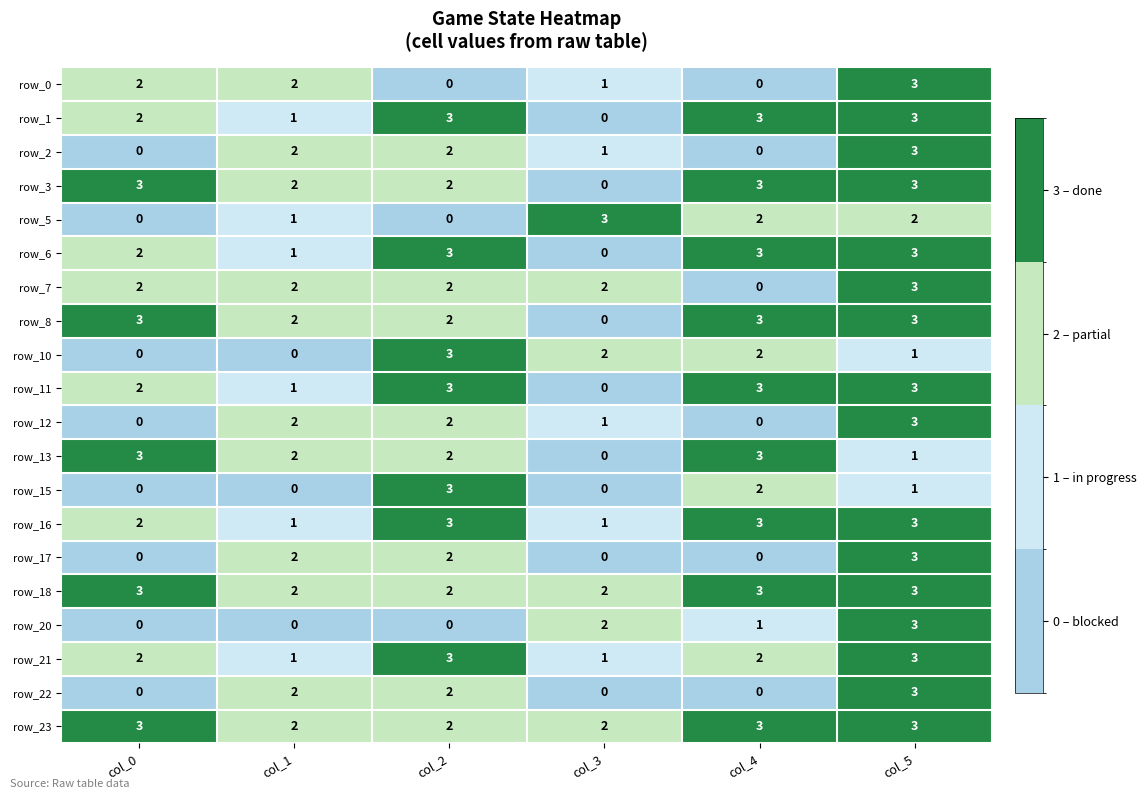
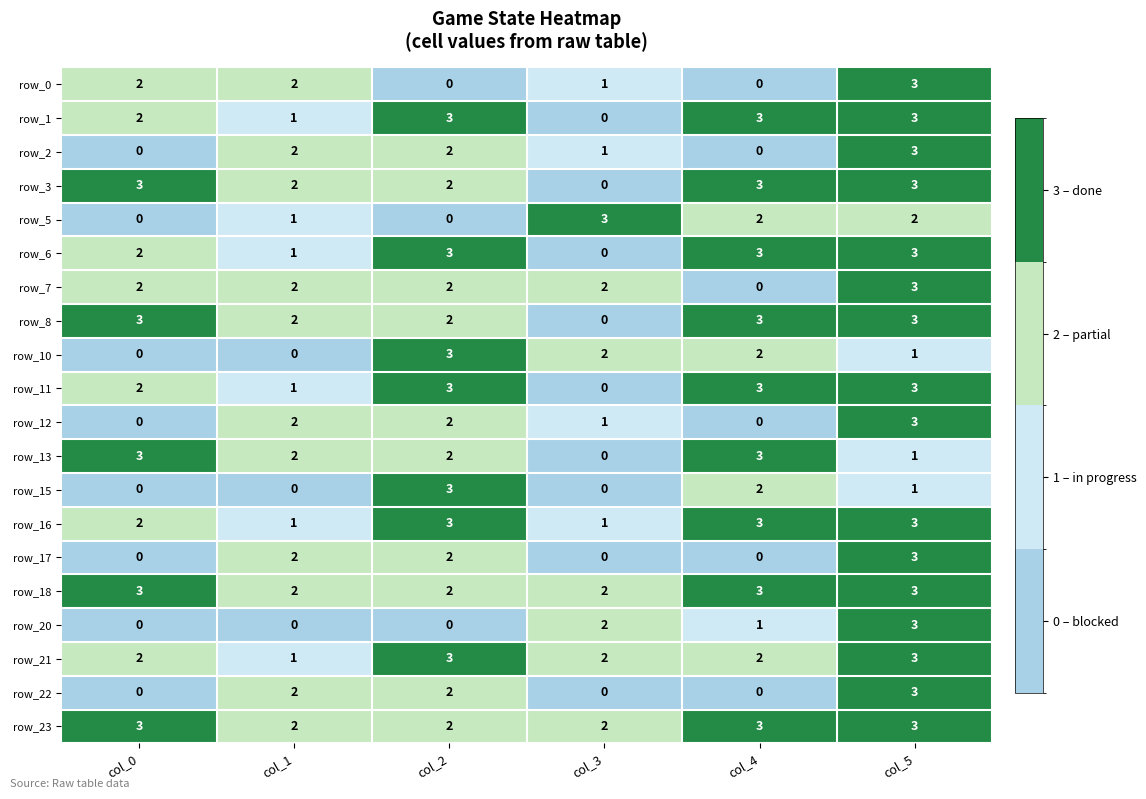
  {
    "row_0": {
      "col_0": 2,
      "col_1": 2,
      "col_2": 0,
      "col_3": 1,
      "col_4": 0,
      "col_5": 3
    },
    "row_1": {
      "col_0": 2,
      "col_1": 1,
      "col_2": 3,
      "col_3": 0,
      "col_4": 3,
      "col_5": 3
    },
    "row_2": {
      "col_0": 0,
      "col_1": 2,
      "col_2": 2,
      "col_3": 1,
      "col_4": 0,
      "col_5": 3
    },
    "row_3": {
      "col_0": 3,
      "col_1": 2,
      "col_2": 2,
      "col_3": 0,
      "col_4": 3,
      "col_5": 3
    },
    "row_5": {
      "col_0": 0,
      "col_1": 1,
      "col_2": 0,
      "col_3": 3,
      "col_4": 2,
      "col_5": 2
    },
    "row_6": {
      "col_0": 2,
      "col_1": 1,
      "col_2": 3,
      "col_3": 0,
      "col_4": 3,
      "col_5": 3
    },
    "row_7": {
      "col_0": 2,
      "col_1": 2,
      "col_2": 2,
      "col_3": 2,
      "col_4": 0,
      "col_5": 3
    },
    "row_8": {
      "col_0": 3,
      "col_1": 2,
      "col_2": 2,
      "col_3": 0,
      "col_4": 3,
      "col_5": 3
    },
    "row_10": {
      "col_0": 0,
      "col_1": 0,
      "col_2": 3,
      "col_3": 2,
      "col_4": 2,
      "col_5": 1
    },
    "row_11": {
      "col_0": 2,
      "col_1": 1,
      "col_2": 3,
      "col_3": 0,
      "col_4": 3,
      "col_5": 3
    },
    "row_12": {
      "col_0": 0,
      "col_1": 2,
      "col_2": 2,
      "col_3": 1,
      "col_4": 0,
      "col_5": 3
    },
    "row_13": {
      "col_0": 3,
      "col_1": 2,
      "col_2": 2,
      "col_3": 0,
      "col_4": 3,
      "col_5": 1
    },
    "row_15": {
      "col_0": 0,
      "col_1": 0,
      "col_2": 3,
      "col_3": 0,
      "col_4": 2,
      "col_5": 1
    },
    "row_16": {
      "col_0": 2,
      "col_1": 1,
      "col_2": 3,
      "col_3": 1,
      "col_4": 3,
      "col_5": 3
    },
    "row_17": {
      "col_0": 0,
      "col_1": 2,
      "col_2": 2,
      "col_3": 0,
      "col_4": 0,
      "col_5": 3
    },
    "row_18": {
      "col_0": 3,
      "col_1": 2,
      "col_2": 2,
      "col_3": 2,
      "col_4": 3,
      "col_5": 3
    },
    "row_20": {
      "col_0": 0,
      "col_1": 0,
      "col_2": 0,
      "col_3": 2,
      "col_4": 1,
      "col_5": 3
    },
    "row_21": {
      "col_0": 2,
      "col_1": 1,
      "col_2": 3,
-     "col_3": 1,
+     "col_3": 2,
      "col_4": 2,
      "col_5": 3
    },
    "row_22": {
      "col_0": 0,
      "col_1": 2,
      "col_2": 2,
      "col_3": 0,
      "col_4": 0,
      "col_5": 3
    },
    "row_23": {
      "col_0": 3,
      "col_1": 2,
      "col_2": 2,
      "col_3": 2,
      "col_4": 3,
      "col_5": 3
    }
  }
